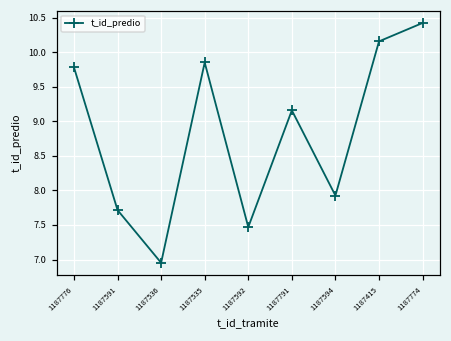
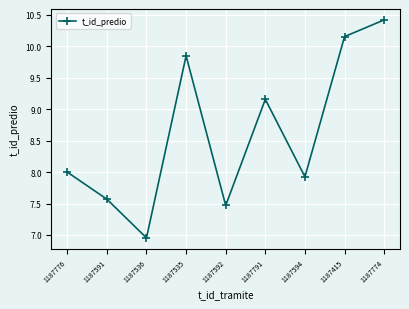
  {
-   "1187776": 9.8,
-   "1187591": 7.7,
+   "1187776": 8.0,
+   "1187591": 7.6,
    "1187536": 7.0,
    "1187535": 9.9,
    "1187592": 7.5,
    "1187791": 9.2,
    "1187594": 7.9,
    "1187415": 10.2,
    "1187774": 10.4
  }
